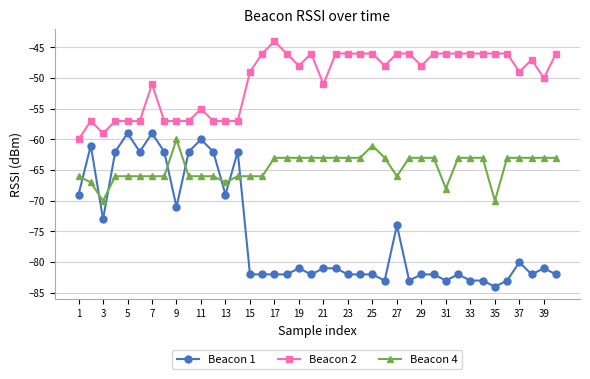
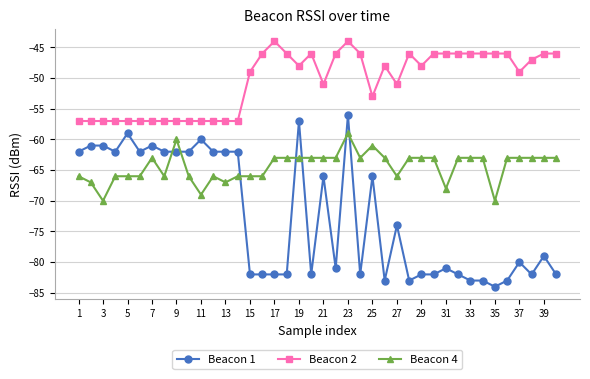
  {
    "Beacon 1": {
-     "1": -69,
-     "3": -73,
+     "1": -62,
+     "3": -61,
      "5": -59,
-     "7": -59,
-     "9": -71,
+     "7": -61,
+     "9": -62,
      "11": -60,
-     "13": -69,
+     "13": -62,
      "15": -82,
      "17": -82,
-     "19": -81,
-     "21": -81,
-     "23": -82,
-     "25": -82,
+     "19": -57,
+     "21": -66,
+     "23": -56,
+     "25": -66,
      "27": -74,
      "29": -82,
-     "31": -83,
+     "31": -81,
      "33": -83,
      "35": -84,
      "37": -80,
-     "39": -81
+     "39": -79
    },
    "Beacon 2": {
-     "1": -60,
-     "3": -59,
+     "1": -57,
+     "3": -57,
      "5": -57,
-     "7": -51,
+     "7": -57,
      "9": -57,
-     "11": -55,
+     "11": -57,
      "13": -57,
      "15": -49,
      "17": -44,
      "19": -48,
      "21": -51,
-     "23": -46,
-     "25": -46,
-     "27": -46,
+     "23": -44,
+     "25": -53,
+     "27": -51,
      "29": -48,
      "31": -46,
      "33": -46,
      "35": -46,
      "37": -49,
-     "39": -50
+     "39": -46
    },
    "Beacon 4": {
      "1": -66,
      "3": -70,
      "5": -66,
-     "7": -66,
+     "7": -63,
      "9": -60,
-     "11": -66,
+     "11": -69,
      "13": -67,
      "15": -66,
      "17": -63,
      "19": -63,
      "21": -63,
-     "23": -63,
+     "23": -59,
      "25": -61,
      "27": -66,
      "29": -63,
      "31": -68,
      "33": -63,
      "35": -70,
      "37": -63,
      "39": -63
    }
  }
